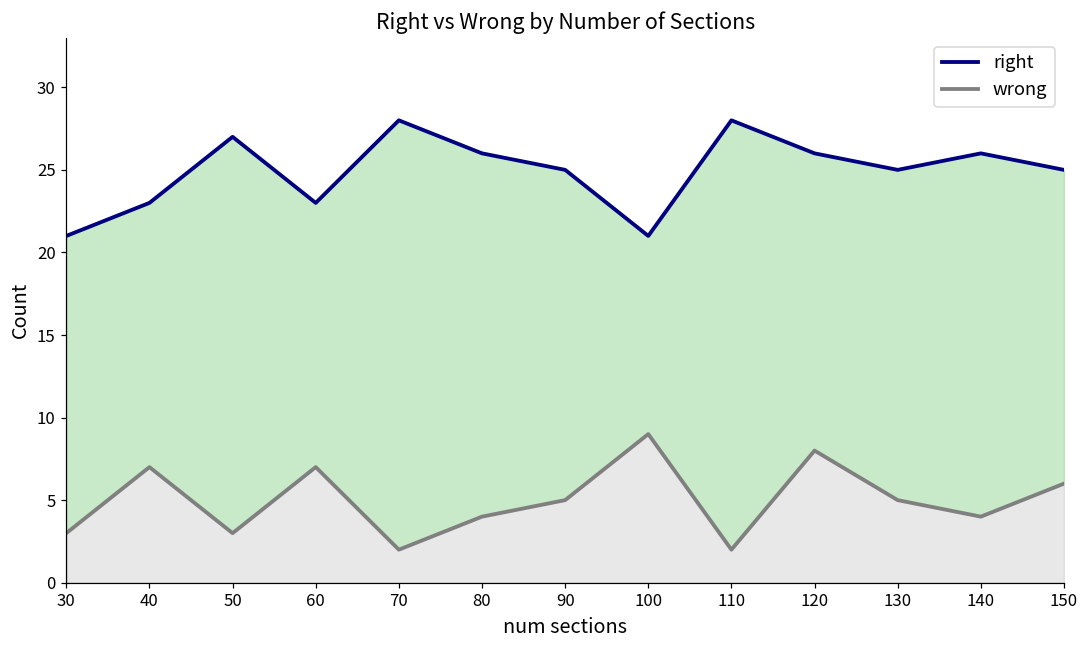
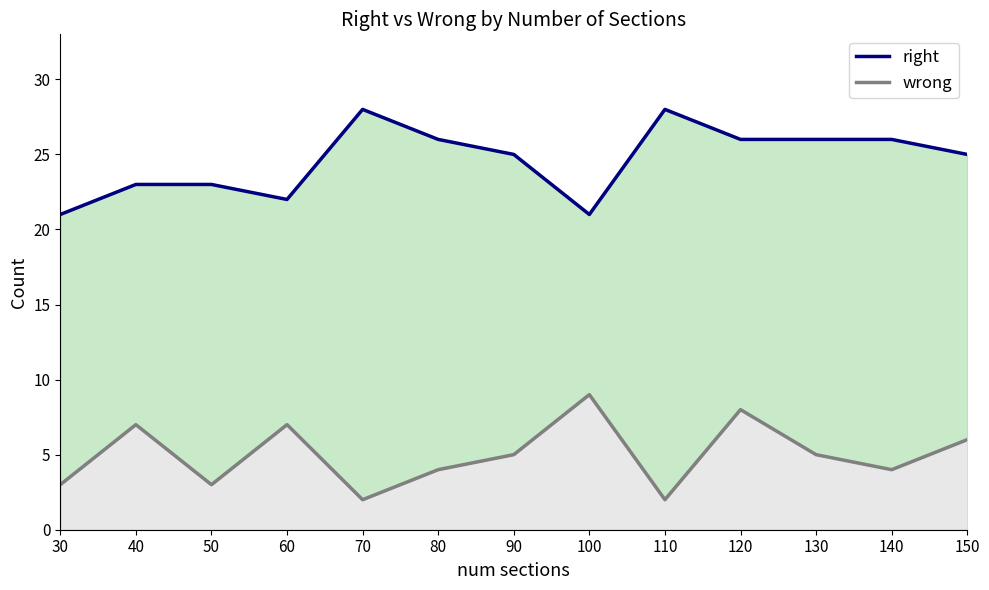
  {
    "right": {
      "30": 21,
      "40": 23,
-     "50": 27,
-     "60": 23,
+     "50": 23,
+     "60": 22,
      "70": 28,
      "80": 26,
      "90": 25,
      "100": 21,
      "110": 28,
      "120": 26,
-     "130": 25,
+     "130": 26,
      "140": 26,
      "150": 25
    },
    "wrong": {
      "30": 3,
      "40": 7,
      "50": 3,
      "60": 7,
      "70": 2,
      "80": 4,
      "90": 5,
      "100": 9,
      "110": 2,
      "120": 8,
      "130": 5,
      "140": 4,
      "150": 6
    }
  }
